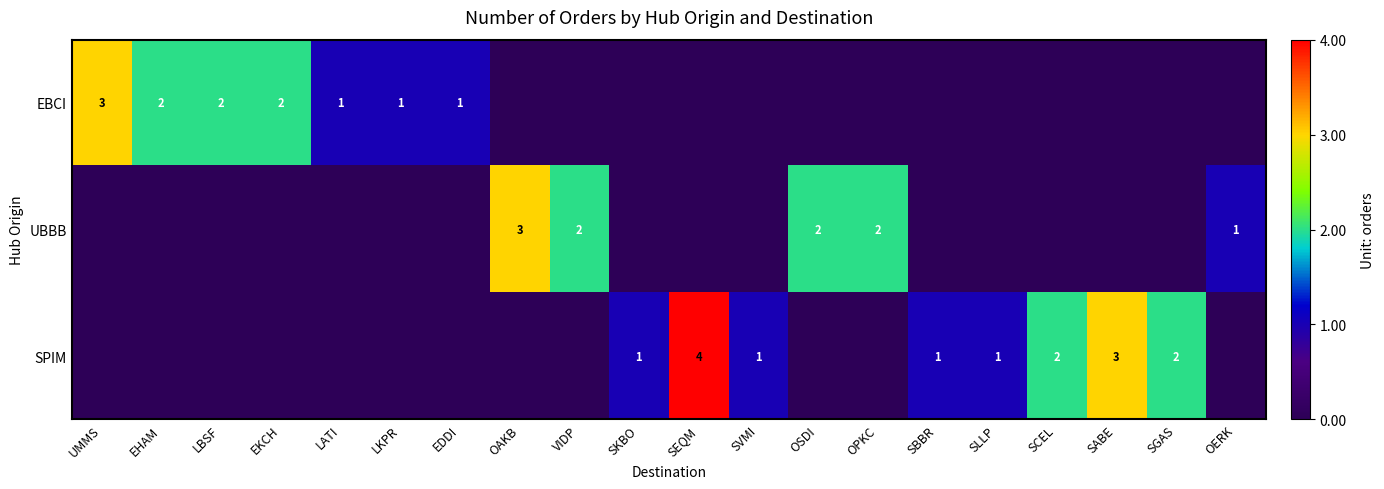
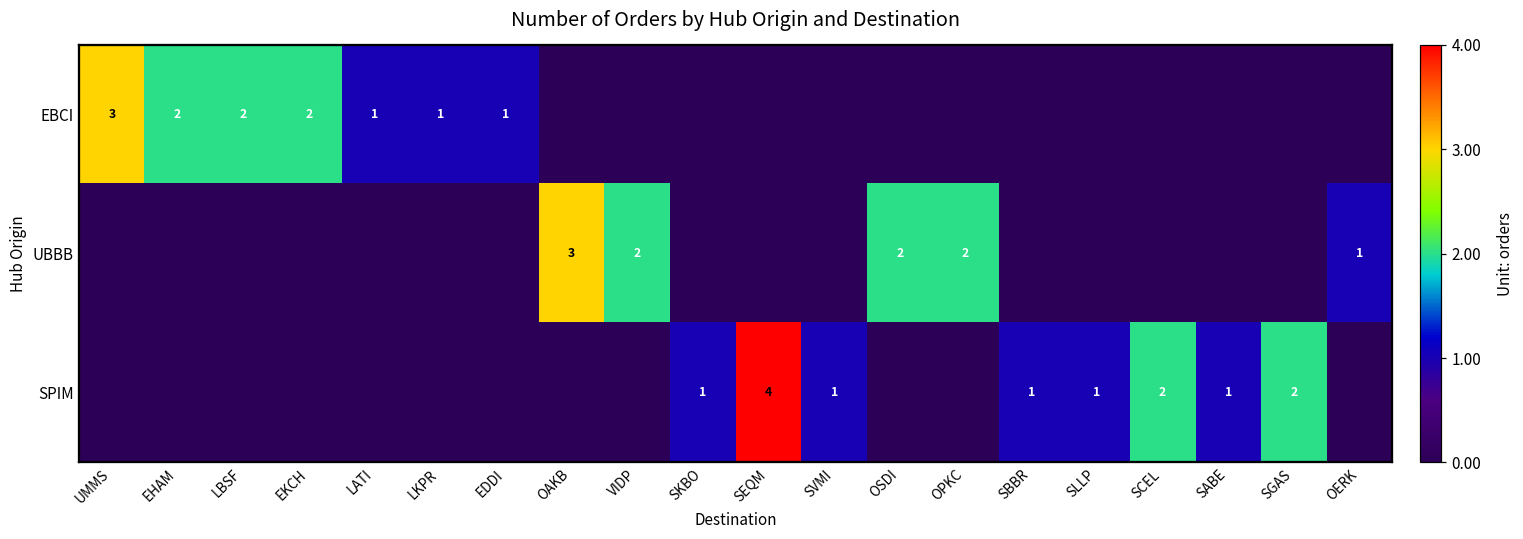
  {
    "EBCI": {
      "UMMS": 3,
      "EHAM": 2,
      "LBSF": 2,
      "EKCH": 2,
      "LATI": 1,
      "LKPR": 1,
      "EDDI": 1
    },
    "UBBB": {
      "OAKB": 3,
      "VIDP": 2,
      "OSDI": 2,
      "OPKC": 2,
      "OERK": 1
    },
    "SPIM": {
      "SKBO": 1,
      "SEQM": 4,
      "SVMI": 1,
      "SBBR": 1,
      "SLLP": 1,
      "SCEL": 2,
-     "SABE": 3,
+     "SABE": 1,
      "SGAS": 2
    }
  }
